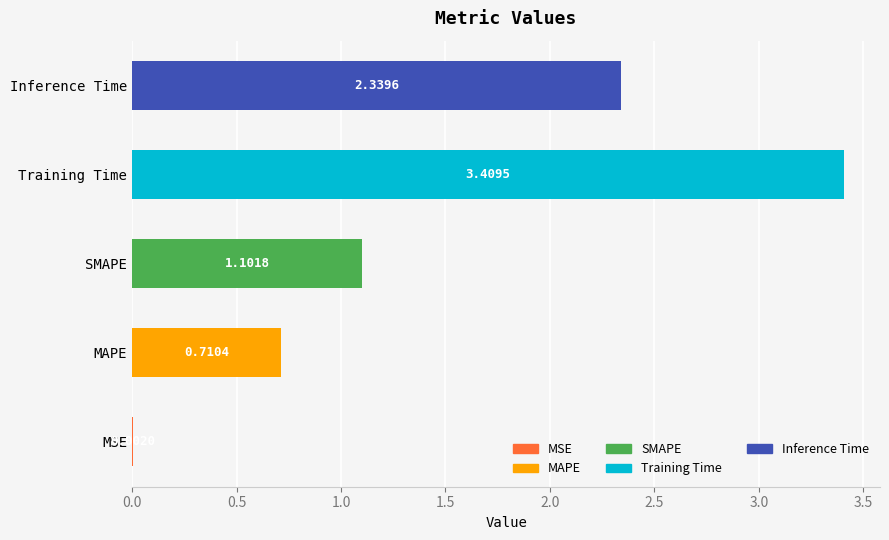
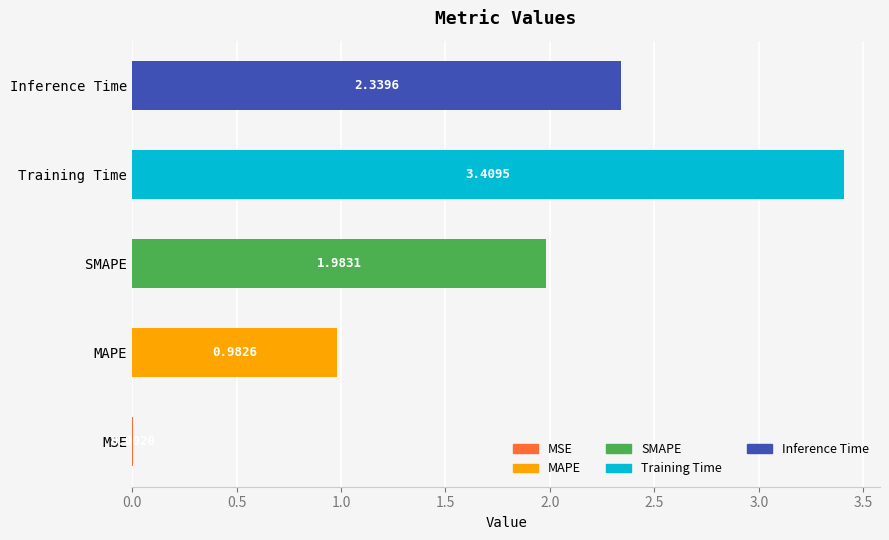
  {
    "Inference Time": 2.3396,
    "Training Time": 3.4095,
-   "SMAPE": 1.1018,
-   "MAPE": 0.7104
+   "SMAPE": 1.9831,
+   "MAPE": 0.9826
  }
